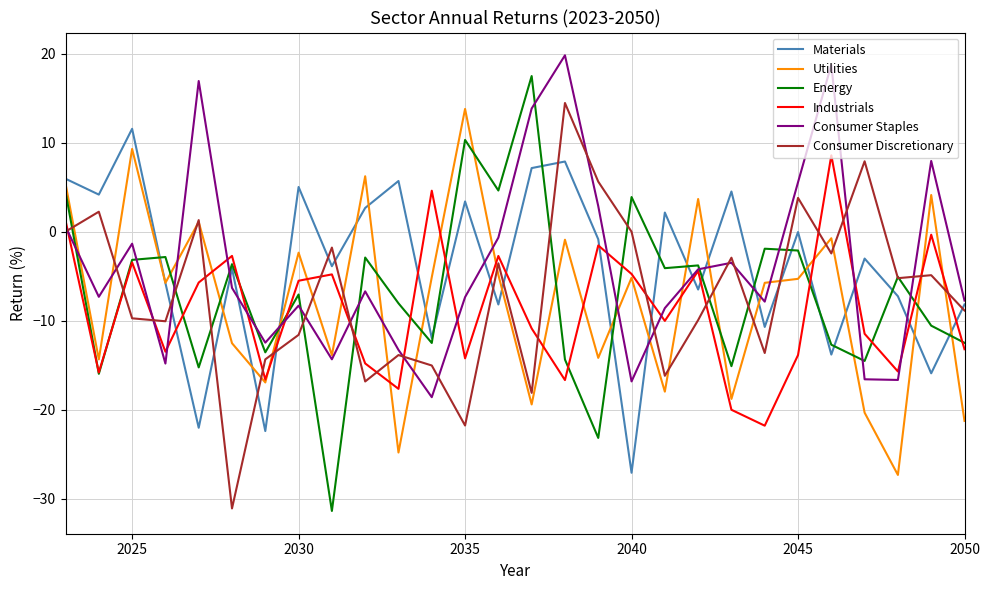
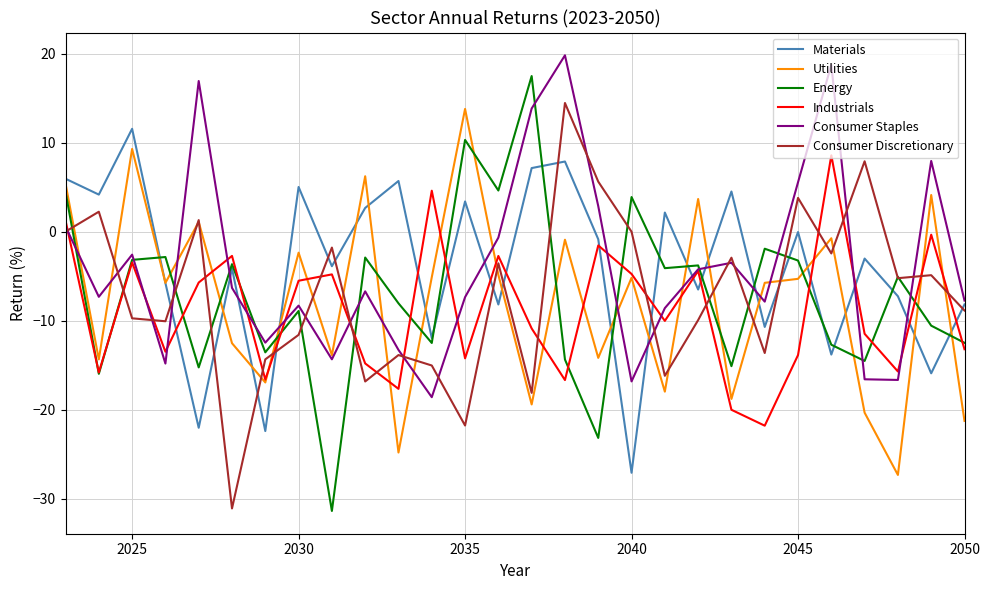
  {
    "Materials": {
      "2025": 12,
      "2030": 5,
      "2035": 3,
      "2040": -27,
      "2045": 0,
      "2050": -8
    },
    "Utilities": {
      "2025": 9,
      "2030": -2,
      "2035": 14,
      "2040": -5,
      "2045": -5,
      "2050": -21
    },
    "Energy": {
      "2025": -3,
-     "2030": -7,
+     "2030": -9,
      "2035": 10,
      "2040": 4,
-     "2045": -2,
+     "2045": -3,
      "2050": -12
    },
    "Industrials": {
      "2025": -3,
      "2030": -6,
      "2035": -14,
      "2040": -5,
      "2045": -14,
      "2050": -13
    },
    "Consumer Staples": {
-     "2025": -1,
+     "2025": -3,
      "2030": -8,
      "2035": -7,
      "2040": -17,
      "2045": 6,
      "2050": -8
    },
    "Consumer Discretionary": {
      "2025": -10,
      "2030": -12,
      "2035": -22,
      "2040": 0,
      "2045": 4,
      "2050": -9
    }
  }
